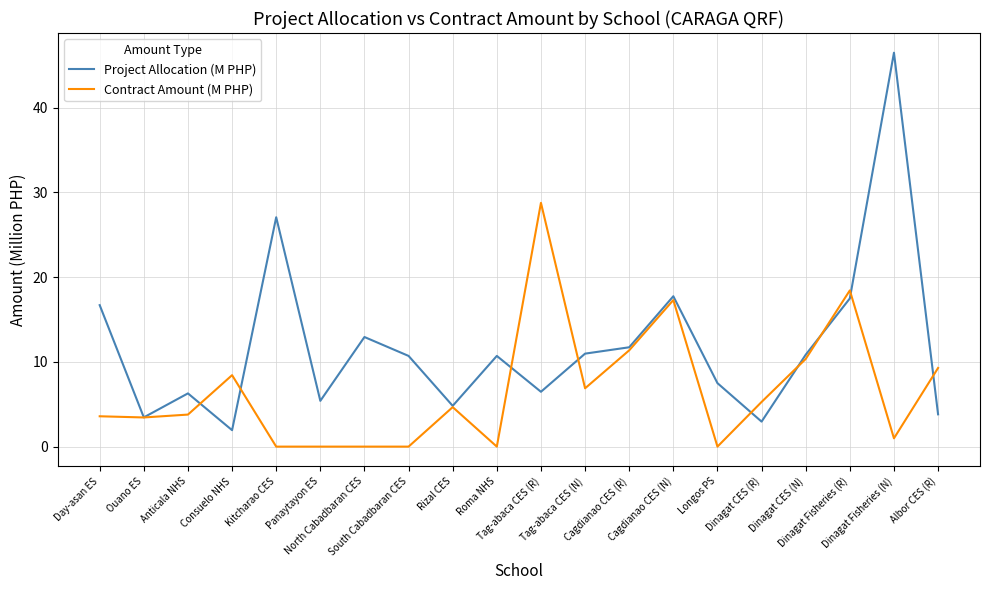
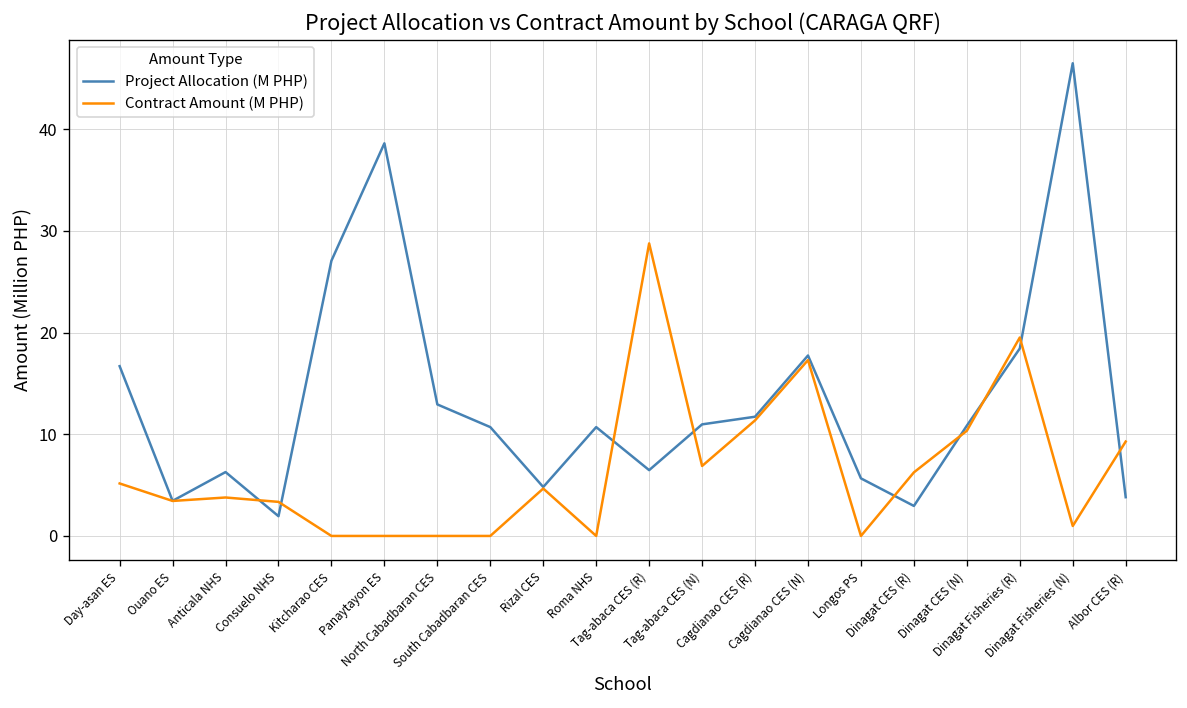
  {
    "Project Allocation (M PHP)": {
      "Day-asan ES": 17,
      "Anticala NHS": 6,
      "Consuelo NHS": 2,
      "Kitcharao CES": 27,
-     "Panaytayon ES": 5,
+     "Panaytayon ES": 39,
      "North Cabadbaran CES": 13,
      "South Cabadbaran CES": 11,
      "Roma NHS": 11,
      "Tag-abaca CES (R)": 6,
      "Tag-abaca CES (N)": 11,
      "Cagdianao CES (R)": 12,
      "Cagdianao CES (N)": 18,
-     "Longos PS": 7,
+     "Longos PS": 6,
      "Dinagat CES (R)": 3,
      "Dinagat CES (N)": 11,
-     "Dinagat Fisheries (R)": 17,
+     "Dinagat Fisheries (R)": 18,
      "Dinagat Fisheries (N)": 46,
      "Albor CES (R)": 4
    },
    "Contract Amount (M PHP)": {
-     "Day-asan ES": 4,
+     "Day-asan ES": 5,
      "Anticala NHS": 4,
-     "Consuelo NHS": 8,
+     "Consuelo NHS": 3,
      "Kitcharao CES": 0,
      "Panaytayon ES": 0,
      "North Cabadbaran CES": 0,
      "South Cabadbaran CES": 0,
      "Roma NHS": 0,
      "Tag-abaca CES (R)": 29,
      "Tag-abaca CES (N)": 7,
      "Cagdianao CES (R)": 11,
      "Cagdianao CES (N)": 17,
      "Longos PS": 0,
-     "Dinagat CES (R)": 5,
+     "Dinagat CES (R)": 6,
      "Dinagat CES (N)": 10,
-     "Dinagat Fisheries (R)": 18,
+     "Dinagat Fisheries (R)": 20,
      "Dinagat Fisheries (N)": 1,
      "Albor CES (R)": 9
    }
  }
